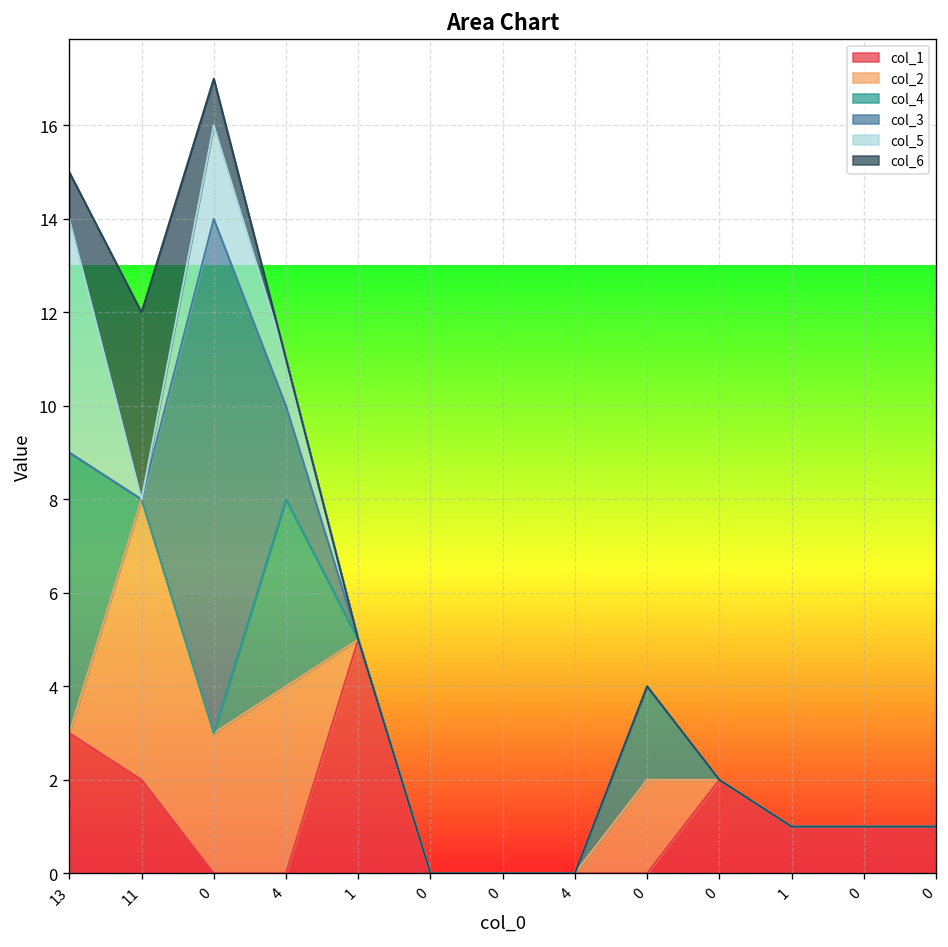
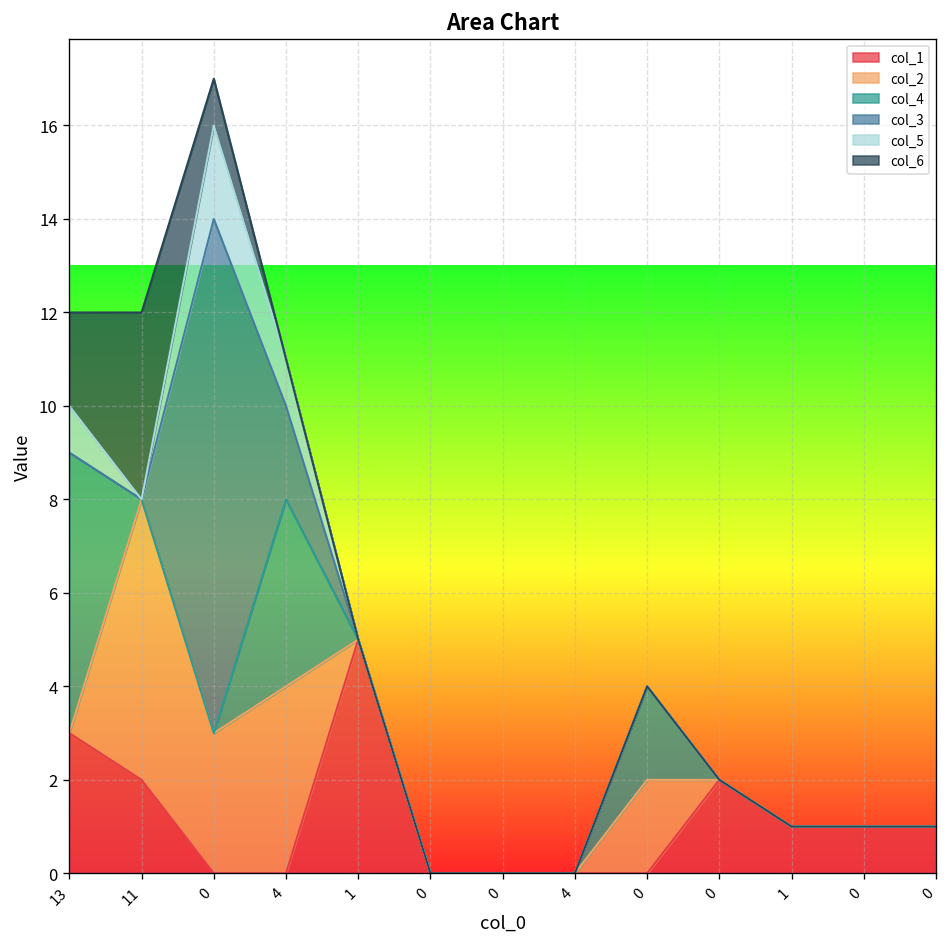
  {
    "col_1": {
      "11": 2
    },
    "col_5": {
-     "13": 5
+     "13": 1
    },
    "col_6": {
-     "13": 1,
+     "13": 2,
      "11": 4
    }
  }
